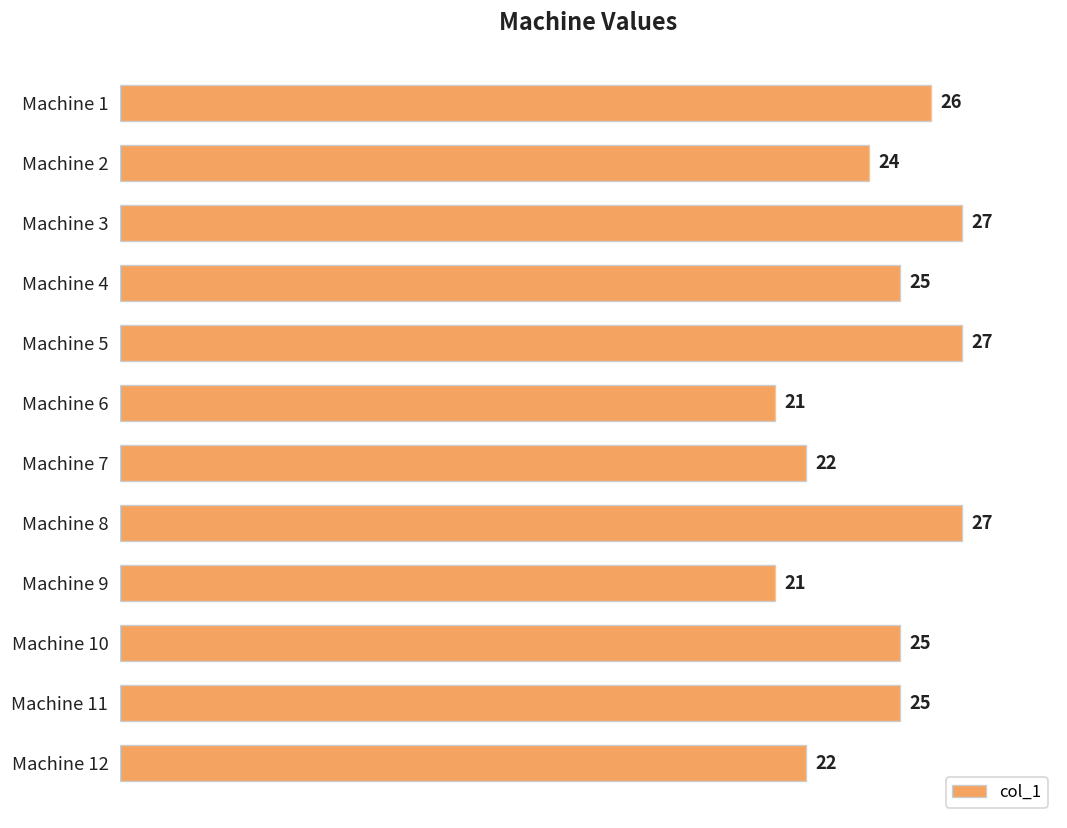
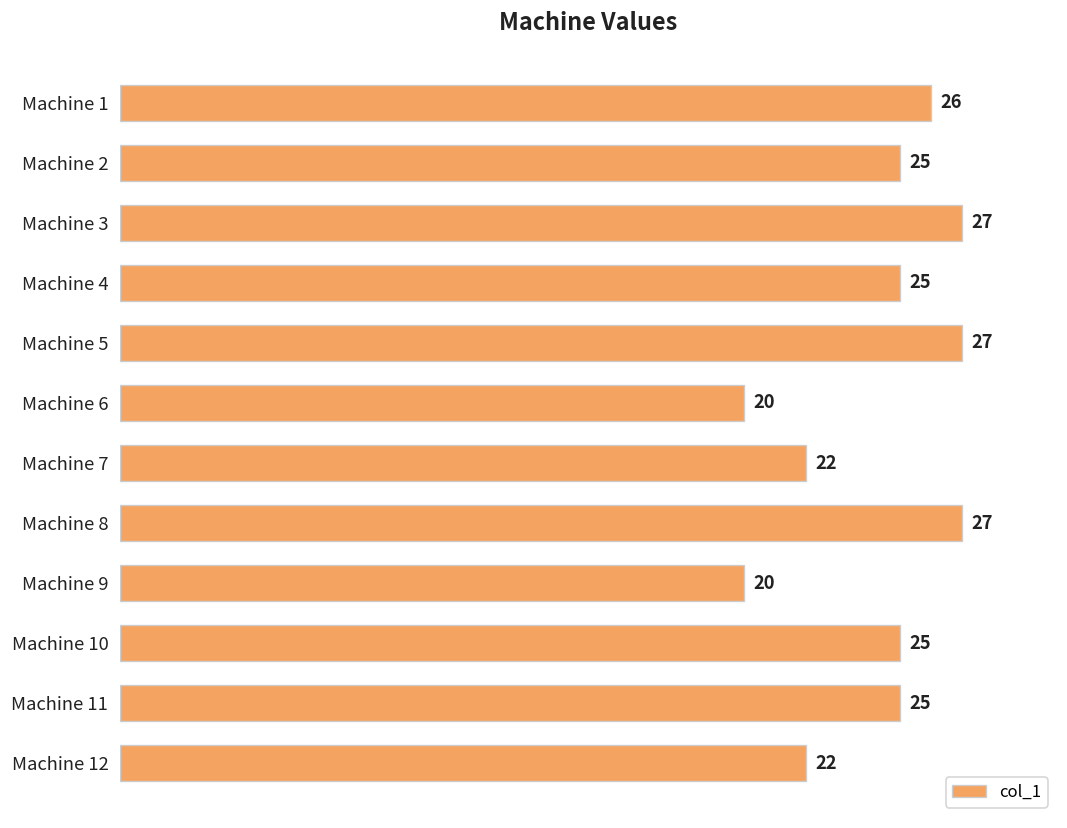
  {
    "Machine 1": 26,
-   "Machine 2": 24,
+   "Machine 2": 25,
    "Machine 3": 27,
    "Machine 4": 25,
    "Machine 5": 27,
-   "Machine 6": 21,
+   "Machine 6": 20,
    "Machine 7": 22,
    "Machine 8": 27,
-   "Machine 9": 21,
+   "Machine 9": 20,
    "Machine 10": 25,
    "Machine 11": 25,
    "Machine 12": 22
  }
